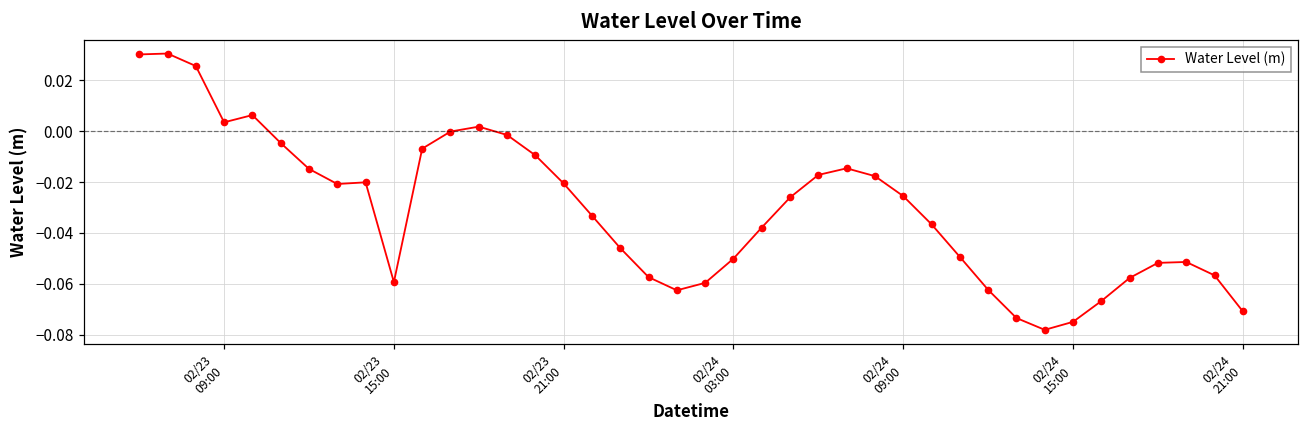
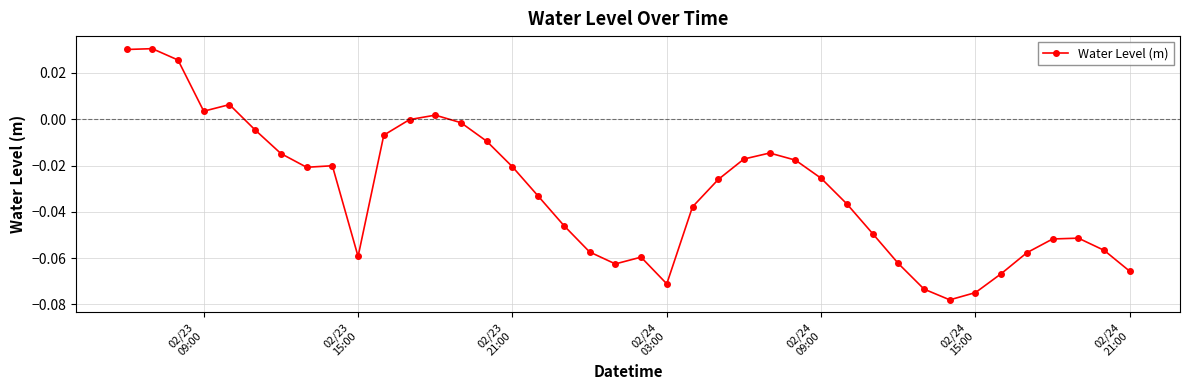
  {
    "02/23 09:00": 0.003,
    "02/23 15:00": -0.059,
    "02/23 21:00": -0.021,
-   "02/24 03:00": -0.050,
+   "02/24 03:00": -0.071,
    "02/24 09:00": -0.026,
    "02/24 15:00": -0.075,
-   "02/24 21:00": -0.071
+   "02/24 21:00": -0.066
  }
